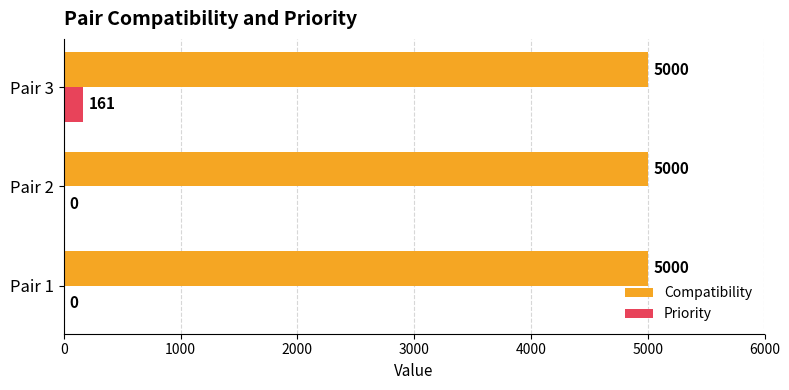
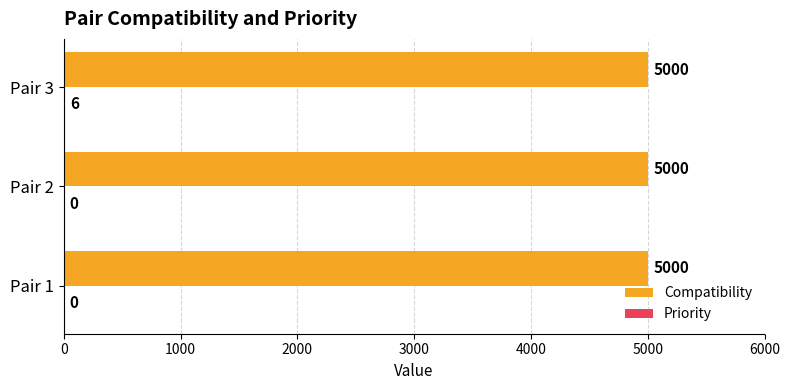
  {
    "Compatibility": {
      "Pair 3": 5000,
      "Pair 2": 5000,
      "Pair 1": 5000
    },
    "Priority": {
-     "Pair 3": 161,
+     "Pair 3": 6,
      "Pair 2": 0,
      "Pair 1": 0
    }
  }
